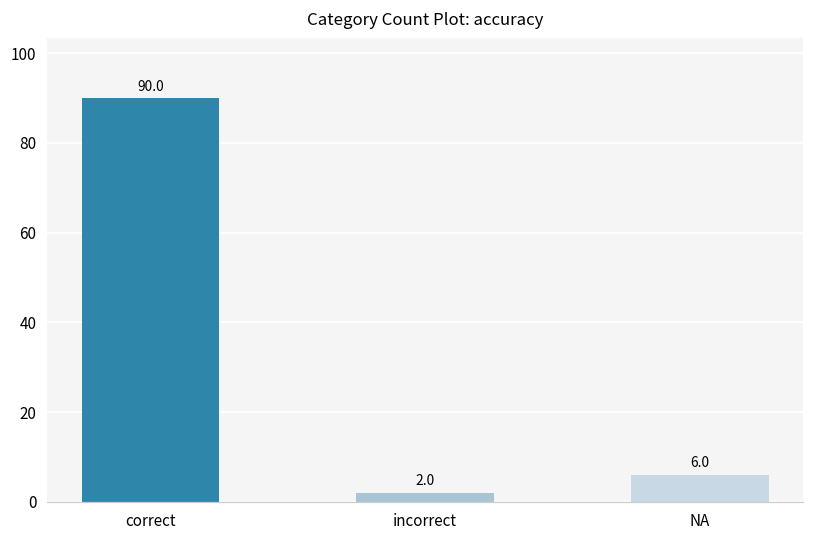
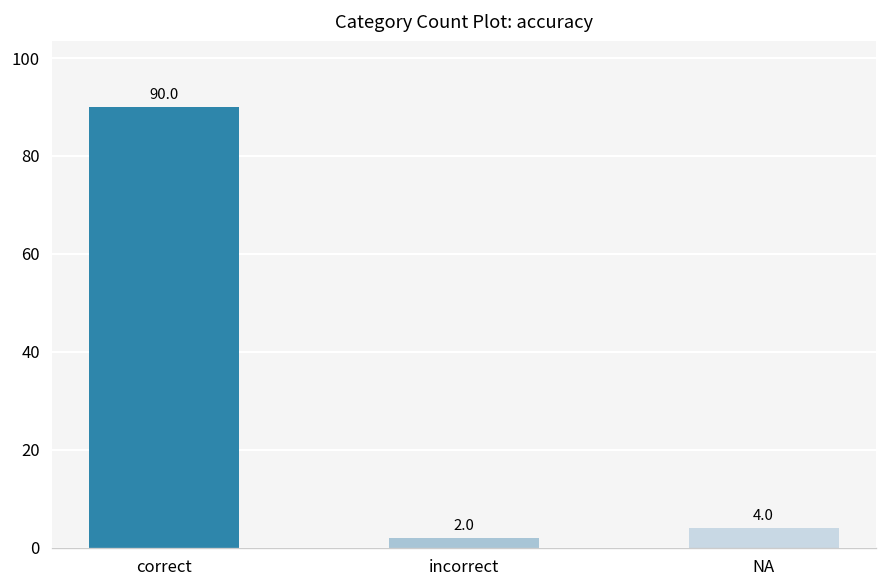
  {
    "correct": 90.0,
    "incorrect": 2.0,
-   "NA": 6.0
+   "NA": 4.0
  }
